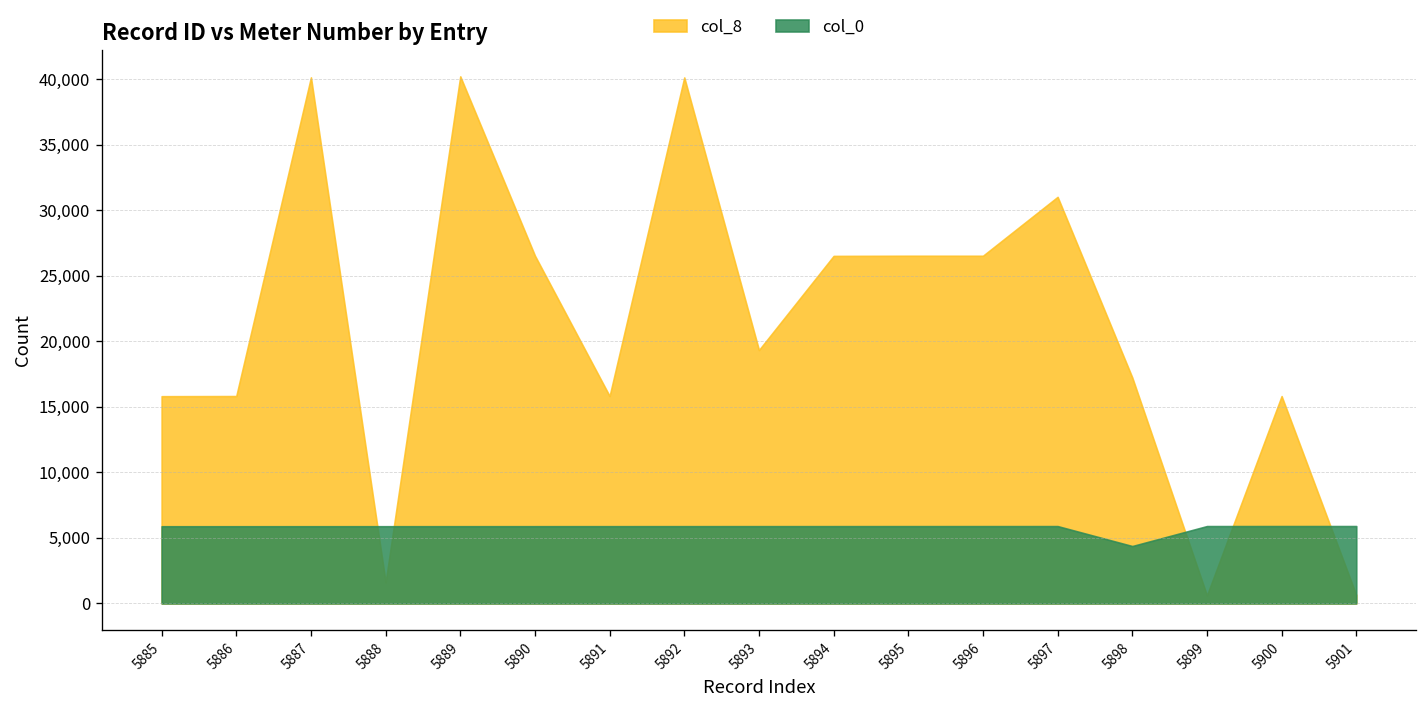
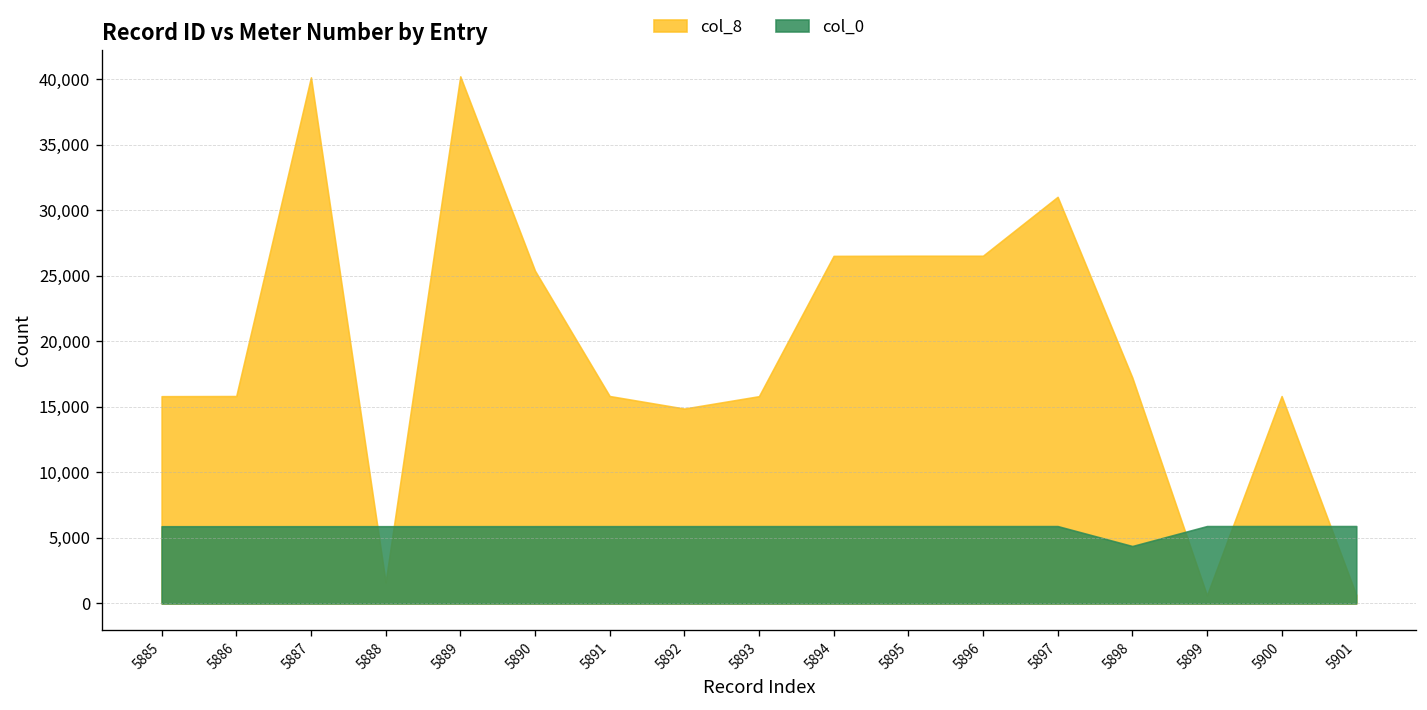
  {
    "col_8": {
      "5885": "15,800",
      "5886": "15,800",
      "5887": "40,100",
      "5888": "1,600",
      "5889": "40,200",
-     "5890": "26,500",
+     "5890": "25,400",
      "5891": "15,800",
-     "5892": "40,100",
-     "5893": "19,300",
+     "5892": "14,900",
+     "5893": "15,800",
      "5894": "26,500",
      "5895": "26,500",
      "5896": "26,500",
      "5897": "31,000",
      "5898": "17,200",
      "5899": "600",
      "5900": "15,800",
      "5901": "600"
    },
    "col_0": {
      "5885": "5,900",
      "5886": "5,900",
      "5887": "5,900",
      "5888": "5,900",
      "5889": "5,900",
      "5890": "5,900",
      "5891": "5,900",
      "5892": "5,900",
      "5893": "5,900",
      "5894": "5,900",
      "5895": "5,900",
      "5896": "5,900",
      "5897": "5,900",
      "5898": "4,400",
      "5899": "5,900",
      "5900": "5,900",
      "5901": "5,900"
    }
  }
